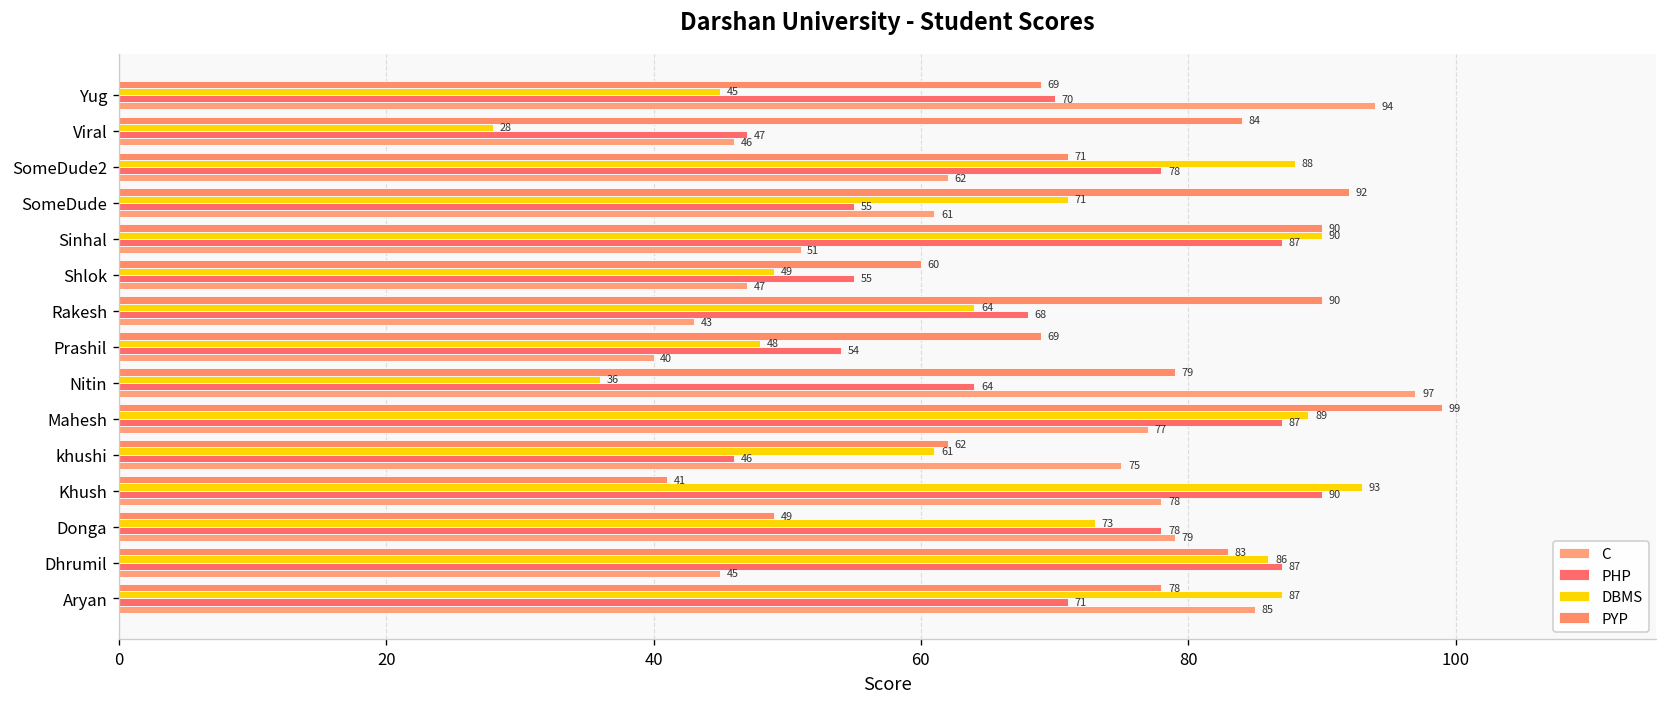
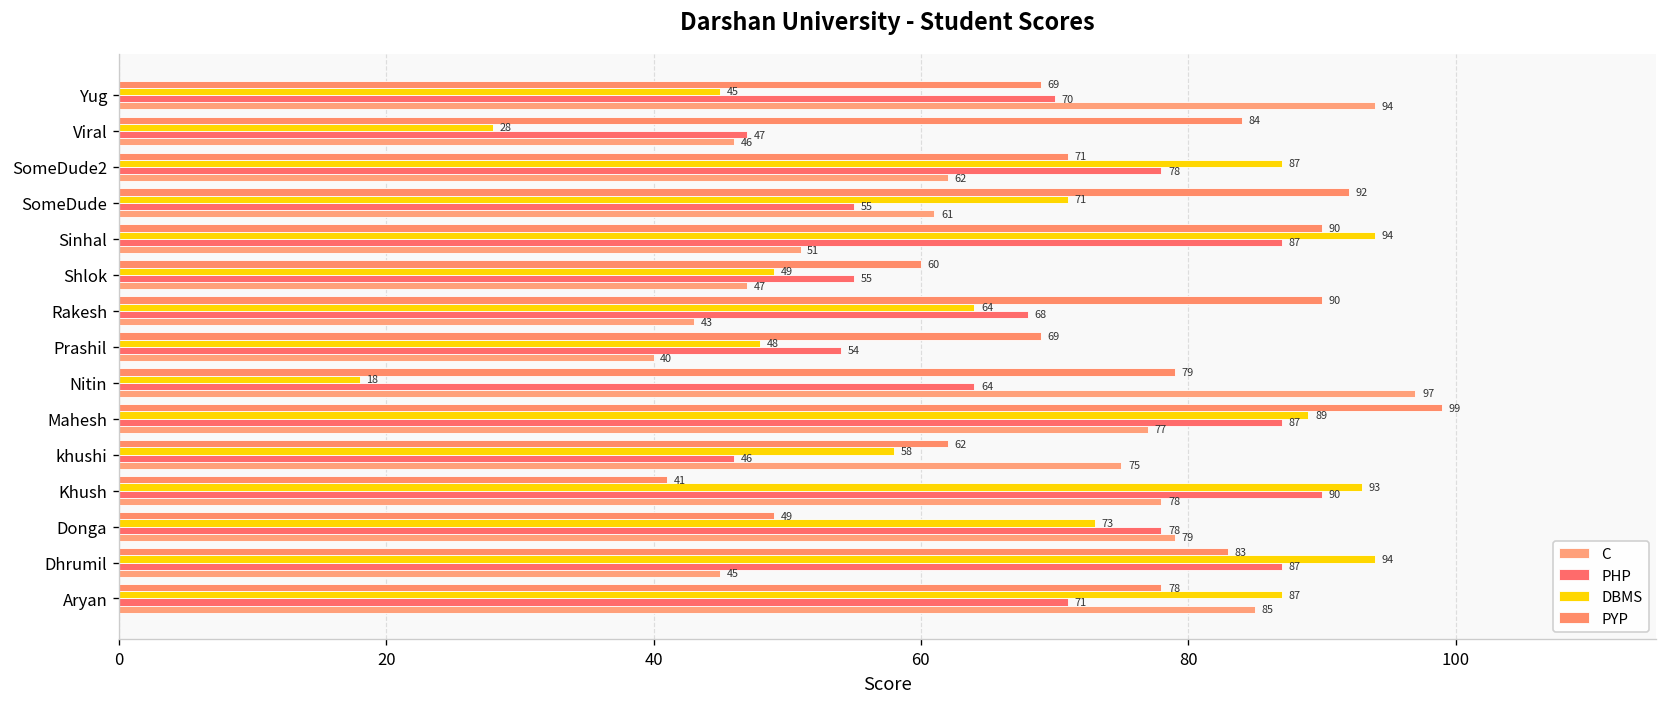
  {
    "DBMS": {
      "Yug": 45,
      "Viral": 28,
-     "SomeDude2": 88,
+     "SomeDude2": 87,
      "SomeDude": 71,
-     "Sinhal": 90,
+     "Sinhal": 94,
      "Shlok": 49,
      "Rakesh": 64,
      "Prashil": 48,
-     "Nitin": 36,
+     "Nitin": 18,
      "Mahesh": 89,
-     "khushi": 61,
+     "khushi": 58,
      "Khush": 93,
      "Donga": 73,
-     "Dhrumil": 86,
+     "Dhrumil": 94,
      "Aryan": 87
    }
  }
